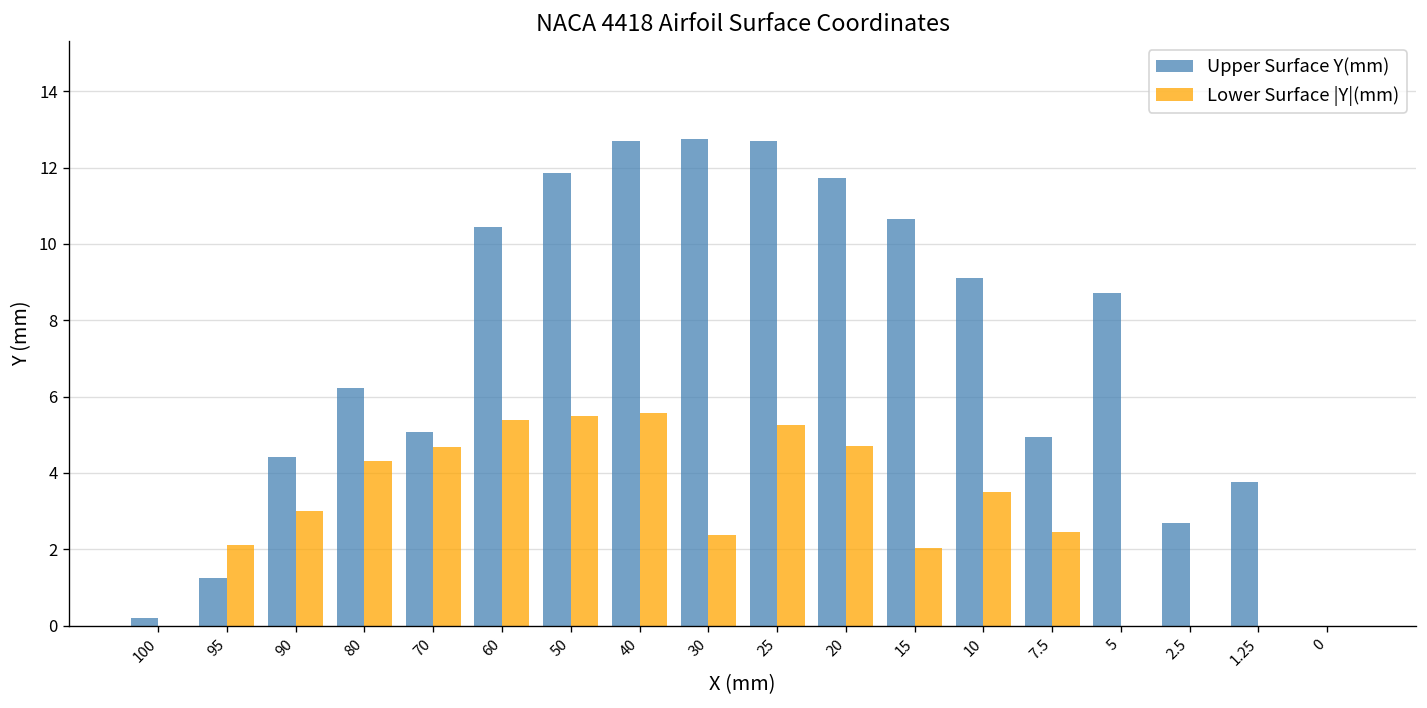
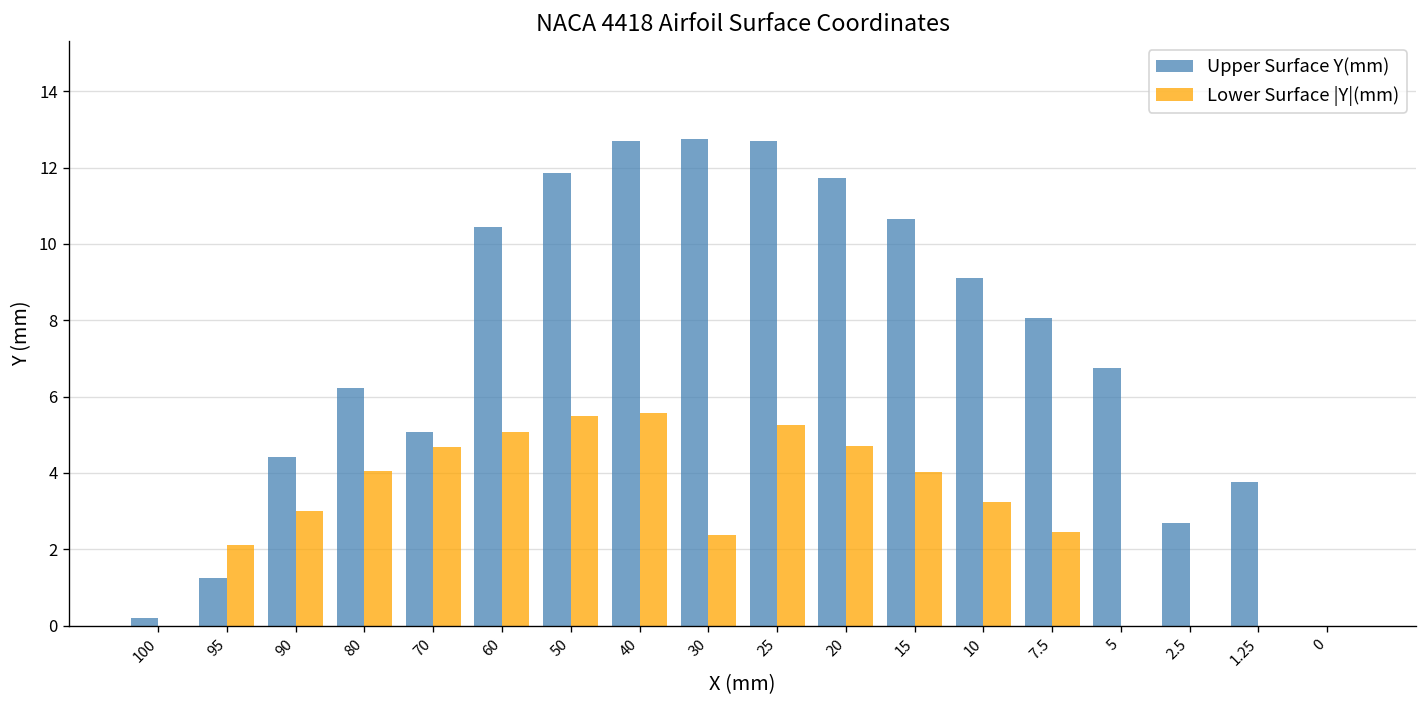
  {
    "Upper Surface Y(mm)": {
      "100": 0.2,
      "95": 1.3,
      "90": 4.4,
      "80": 6.2,
      "70": 5.1,
      "60": 10.4,
      "50": 11.9,
      "40": 12.7,
      "30": 12.8,
      "25": 12.7,
      "20": 11.7,
      "15": 10.7,
      "10": 9.1,
-     "7.5": 4.9,
-     "5": 8.7,
+     "7.5": 8.1,
+     "5": 6.8,
      "2.5": 2.7,
      "1.25": 3.8,
      "0": 0.0
    },
    "Lower Surface |Y|(mm)": {
      "100": 0.0,
      "95": 2.1,
      "90": 3.0,
-     "80": 4.3,
+     "80": 4.1,
      "70": 4.7,
-     "60": 5.4,
+     "60": 5.1,
      "50": 5.5,
      "40": 5.6,
      "30": 2.4,
      "25": 5.3,
      "20": 4.7,
-     "15": 2.0,
-     "10": 3.5,
+     "15": 4.0,
+     "10": 3.2,
      "7.5": 2.5,
      "5": 0.0,
      "2.5": 0.0,
      "1.25": 0.0,
      "0": 0.0
    }
  }
